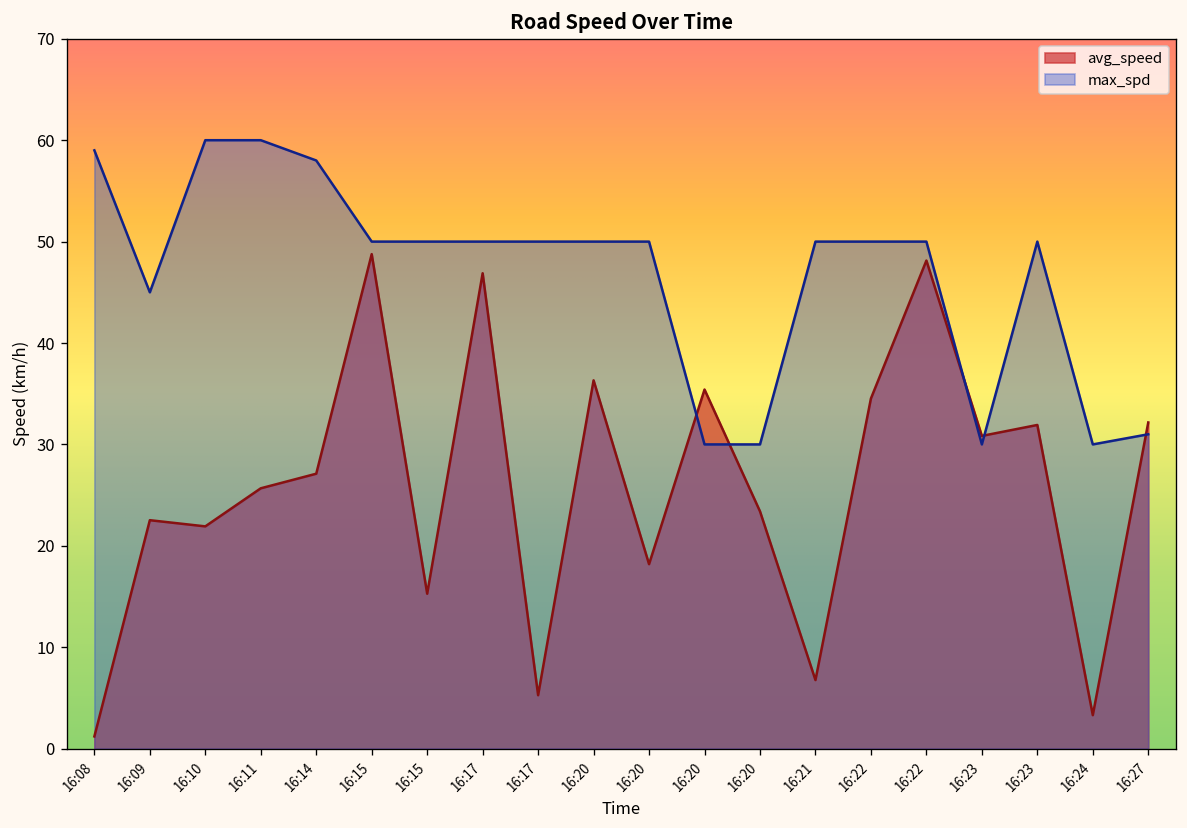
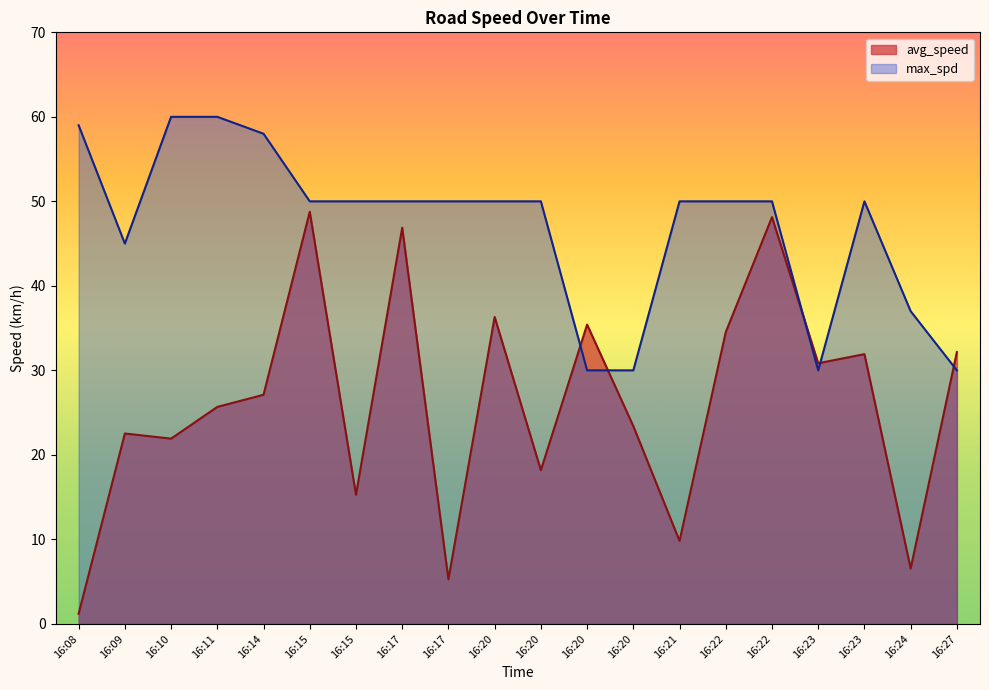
  {
    "avg_speed": {
      "16:08": 1,
      "16:09": 23,
      "16:10": 22,
      "16:11": 26,
      "16:14": 27,
-     "16:21": 7,
-     "16:24": 3,
+     "16:21": 10,
+     "16:24": 7,
      "16:27": 32
    },
    "max_spd": {
      "16:08": 59,
      "16:09": 45,
      "16:10": 60,
      "16:11": 60,
      "16:14": 58,
      "16:21": 50,
-     "16:24": 30,
-     "16:27": 31
+     "16:24": 37,
+     "16:27": 30
    }
  }
